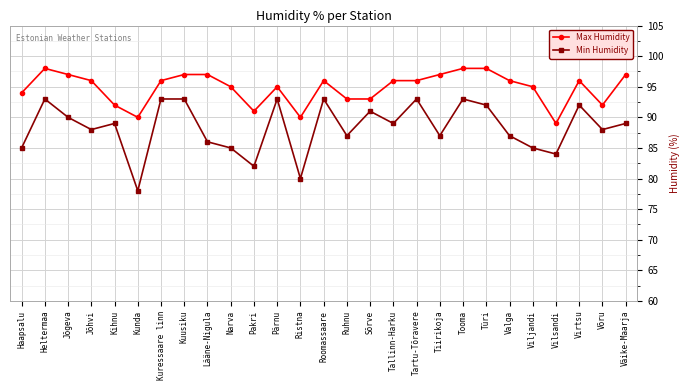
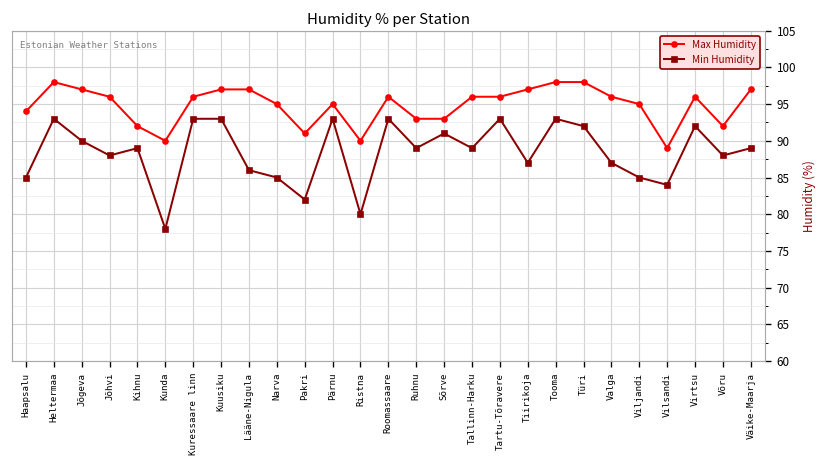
  {
    "Max Humidity": {
      "Haapsalu": 94,
      "Heltermaa": 98,
      "Jõgeva": 97,
      "Jõhvi": 96,
      "Kihnu": 92,
      "Kunda": 90,
      "Kuressaare linn": 96,
      "Kuusiku": 97,
      "Lääne-Nigula": 97,
      "Narva": 95,
      "Pakri": 91,
      "Pärnu": 95,
      "Ristna": 90,
      "Roomassaare": 96,
      "Ruhnu": 93,
      "Sõrve": 93,
      "Tallinn-Harku": 96,
      "Tartu-Tõravere": 96,
      "Tiirikoja": 97,
      "Tooma": 98,
      "Türi": 98,
      "Valga": 96,
      "Viljandi": 95,
      "Vilsandi": 89,
      "Virtsu": 96,
      "Võru": 92,
      "Väike-Maarja": 97
    },
    "Min Humidity": {
      "Haapsalu": 85,
      "Heltermaa": 93,
      "Jõgeva": 90,
      "Jõhvi": 88,
      "Kihnu": 89,
      "Kunda": 78,
      "Kuressaare linn": 93,
      "Kuusiku": 93,
      "Lääne-Nigula": 86,
      "Narva": 85,
      "Pakri": 82,
      "Pärnu": 93,
      "Ristna": 80,
      "Roomassaare": 93,
-     "Ruhnu": 87,
+     "Ruhnu": 89,
      "Sõrve": 91,
      "Tallinn-Harku": 89,
      "Tartu-Tõravere": 93,
      "Tiirikoja": 87,
      "Tooma": 93,
      "Türi": 92,
      "Valga": 87,
      "Viljandi": 85,
      "Vilsandi": 84,
      "Virtsu": 92,
      "Võru": 88,
      "Väike-Maarja": 89
    }
  }
